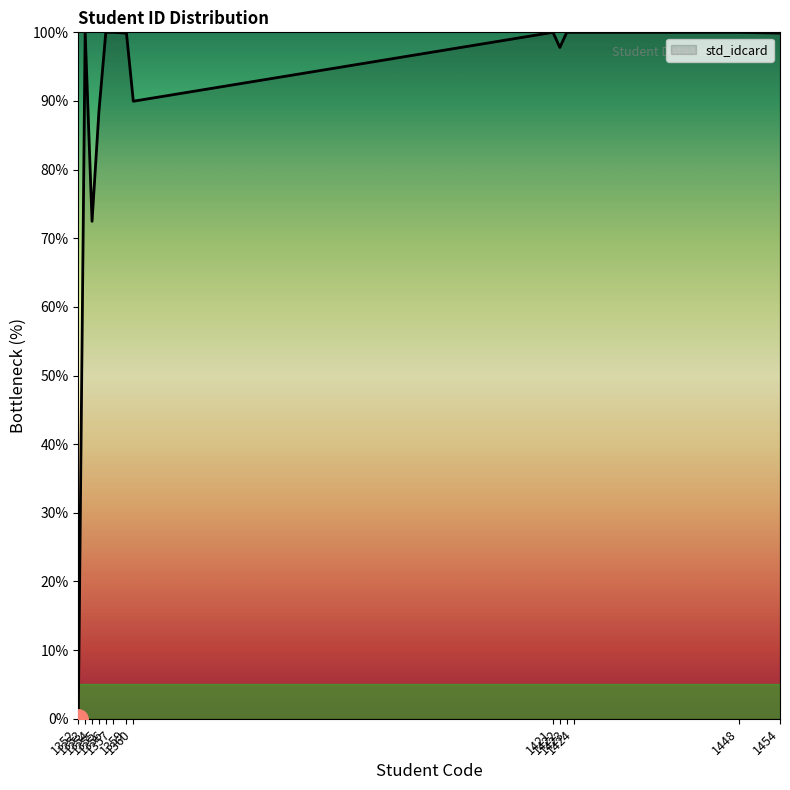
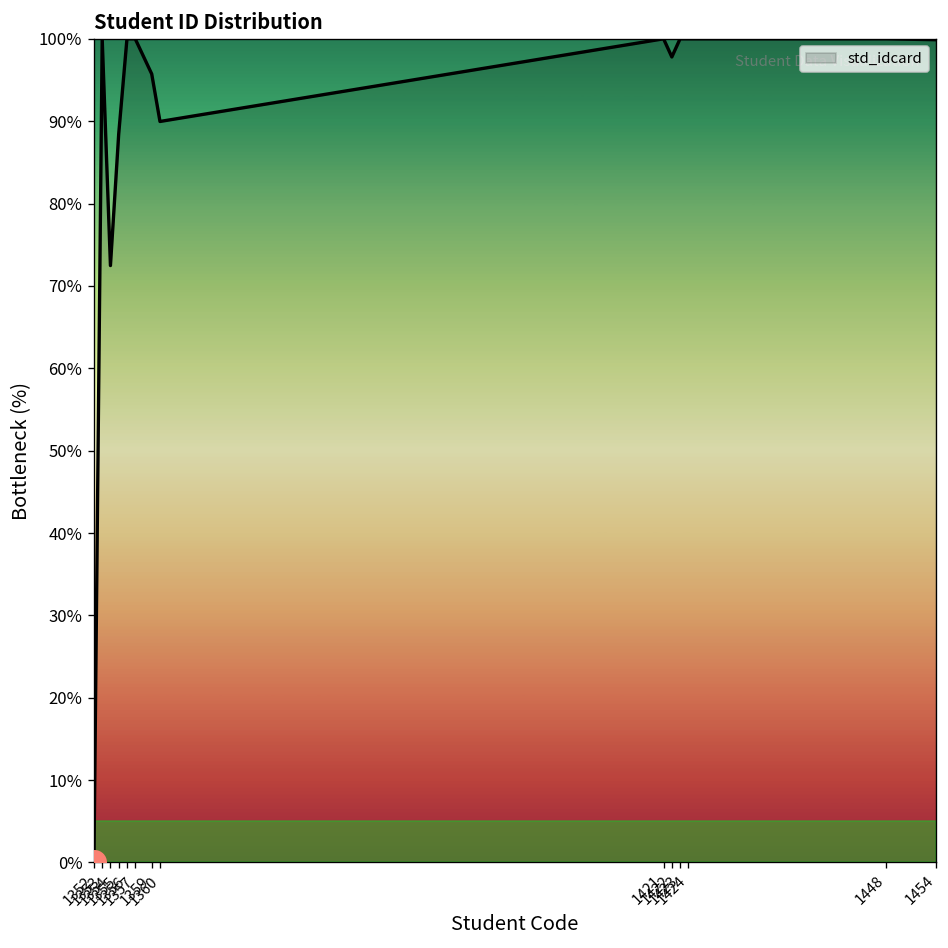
  {
    "std_idcard": {
      "1353": "100%",
      "1354": "72%",
      "1355": "88%",
      "1356": "100%",
      "1357": "100%",
-     "1359": "100%",
+     "1359": "96%",
      "1360": "90%",
      "1421": "100%",
      "1422": "98%",
      "1423": "100%",
      "1424": "100%",
      "1448": "100%",
      "1454": "100%"
    }
  }
